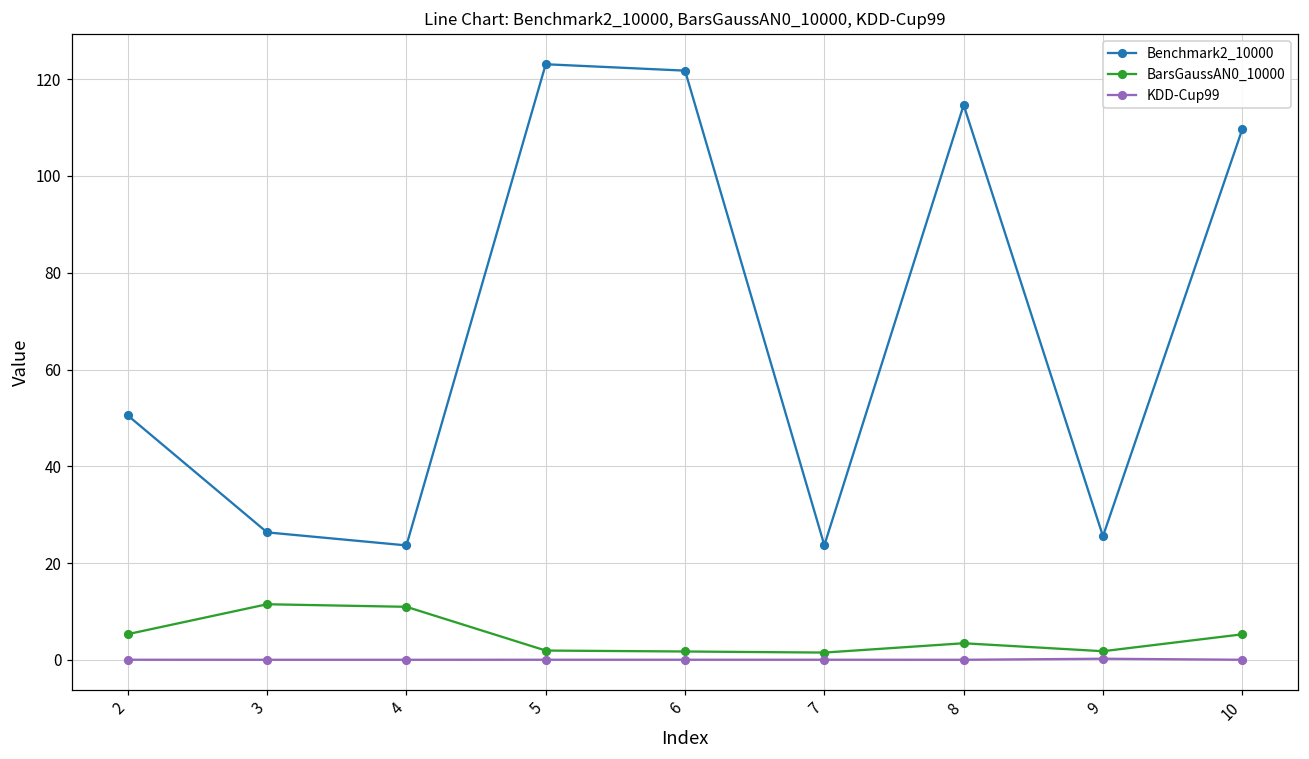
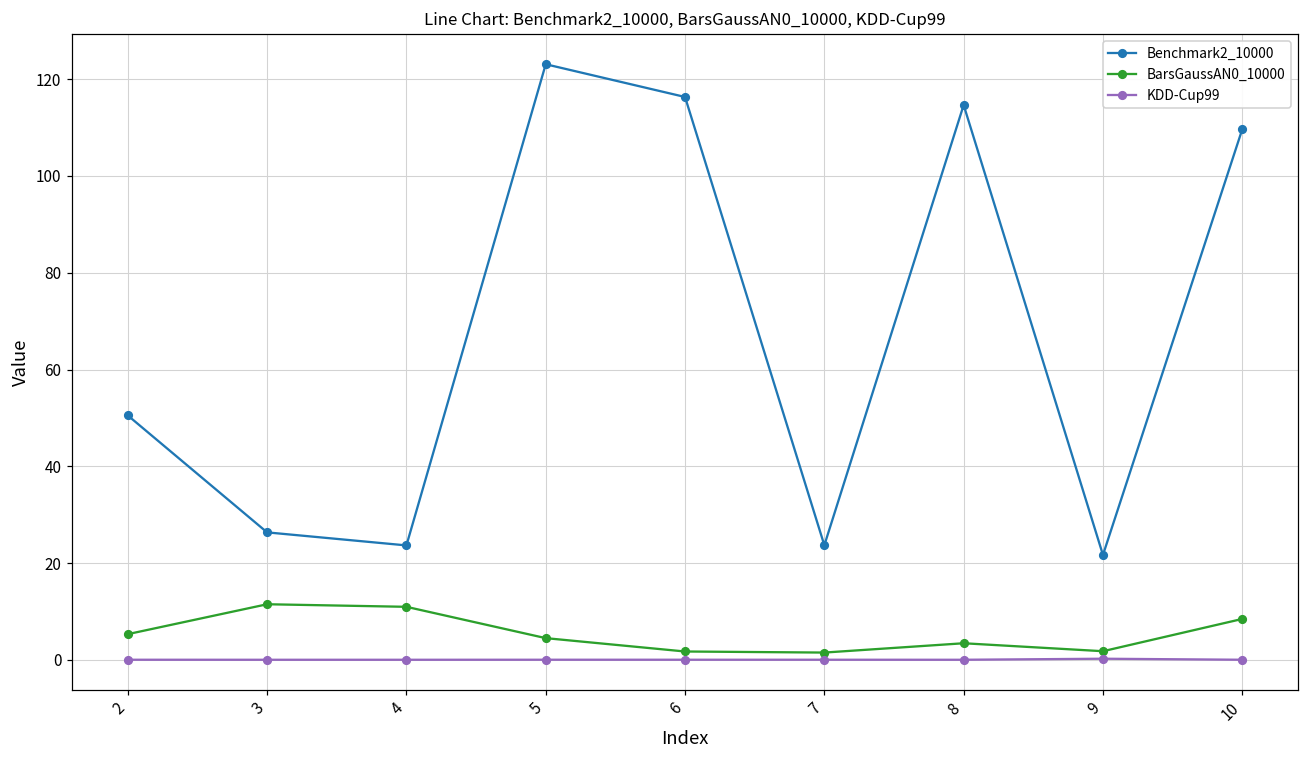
  {
    "Benchmark2_10000": {
      "2": 51,
      "3": 26,
      "4": 24,
      "5": 123,
-     "6": 122,
+     "6": 116,
      "7": 24,
      "8": 115,
-     "9": 26,
+     "9": 22,
      "10": 110
    },
    "BarsGaussAN0_10000": {
      "2": 5,
      "3": 11,
      "4": 11,
-     "5": 2,
+     "5": 4,
      "6": 2,
      "7": 2,
      "8": 3,
      "9": 2,
-     "10": 5
+     "10": 8
    },
    "KDD-Cup99": {
      "2": 0,
      "3": 0,
      "4": 0,
      "5": 0,
      "6": 0,
      "7": 0,
      "8": 0,
      "9": 0,
      "10": 0
    }
  }
